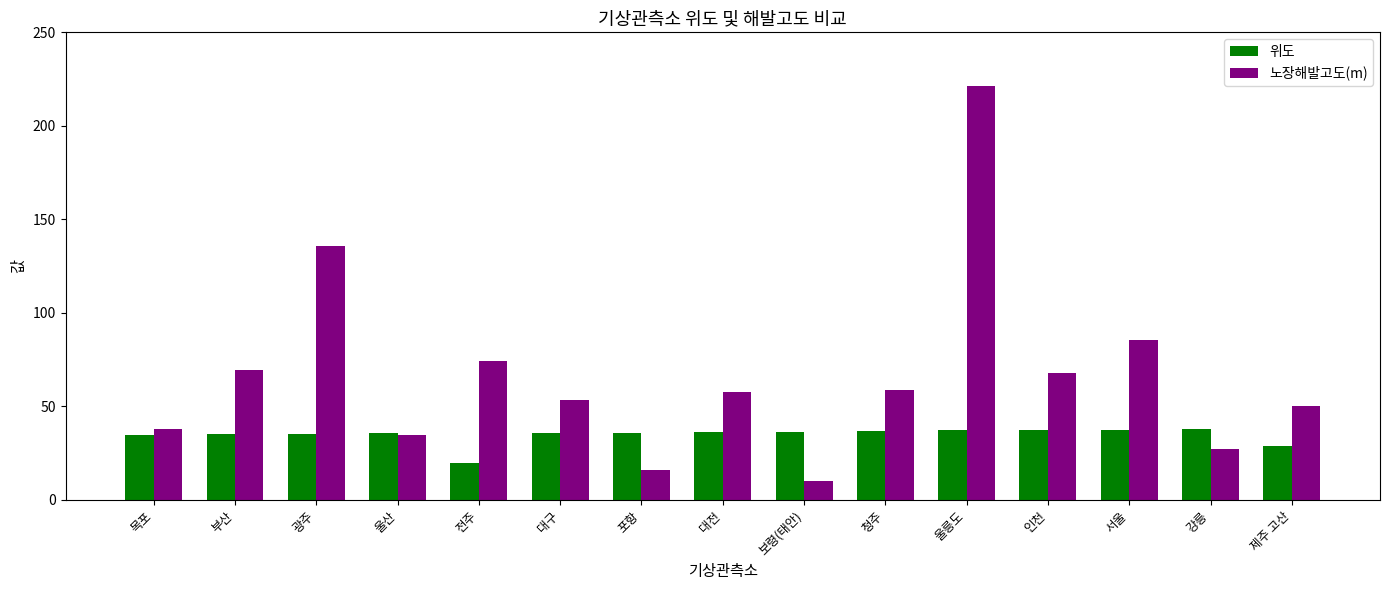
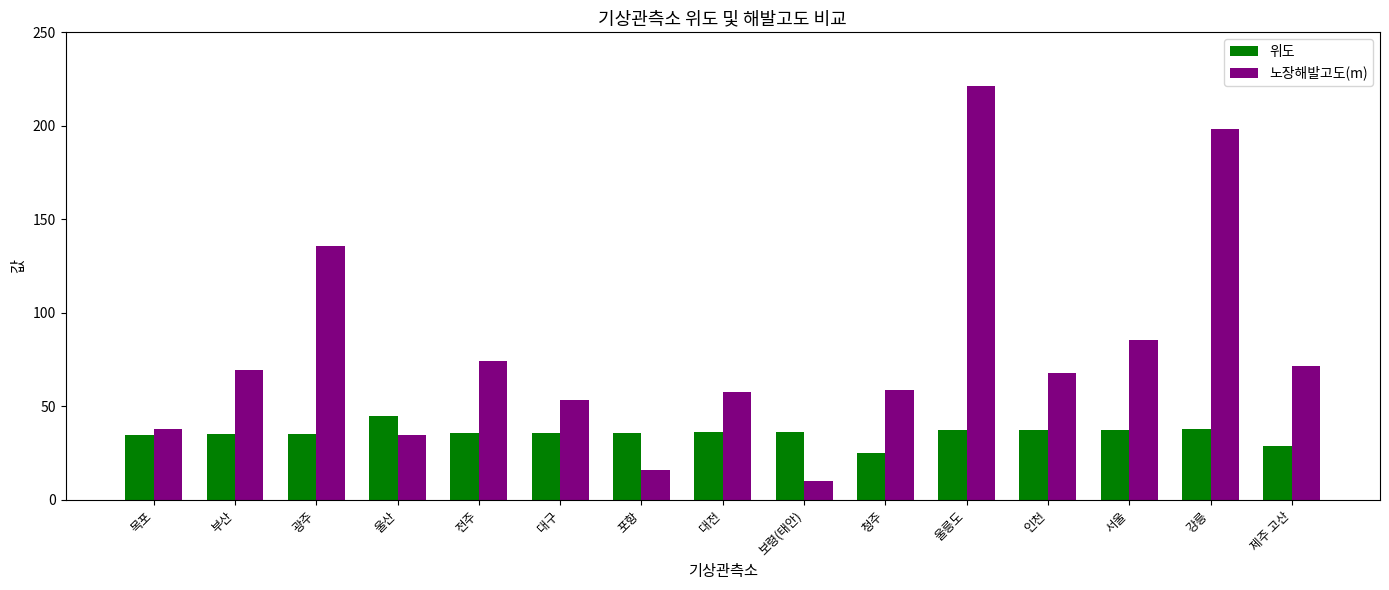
  {
    "위도": {
      "목포": 35,
      "부산": 35,
      "광주": 35,
-     "울산": 36,
-     "전주": 20,
+     "울산": 45,
+     "전주": 36,
      "대구": 36,
      "포항": 36,
      "대전": 36,
      "보령(태안)": 36,
-     "청주": 37,
+     "청주": 25,
      "울릉도": 37,
      "인천": 37,
      "서울": 38,
      "강릉": 38,
      "제주 고산": 29
    },
    "노장해발고도(m)": {
      "목포": 38,
      "부산": 70,
      "광주": 136,
      "울산": 35,
      "전주": 74,
      "대구": 53,
      "포항": 16,
      "대전": 58,
      "보령(태안)": 10,
      "청주": 59,
      "울릉도": 221,
      "인천": 68,
      "서울": 86,
-     "강릉": 27,
-     "제주 고산": 50
+     "강릉": 199,
+     "제주 고산": 71
    }
  }
